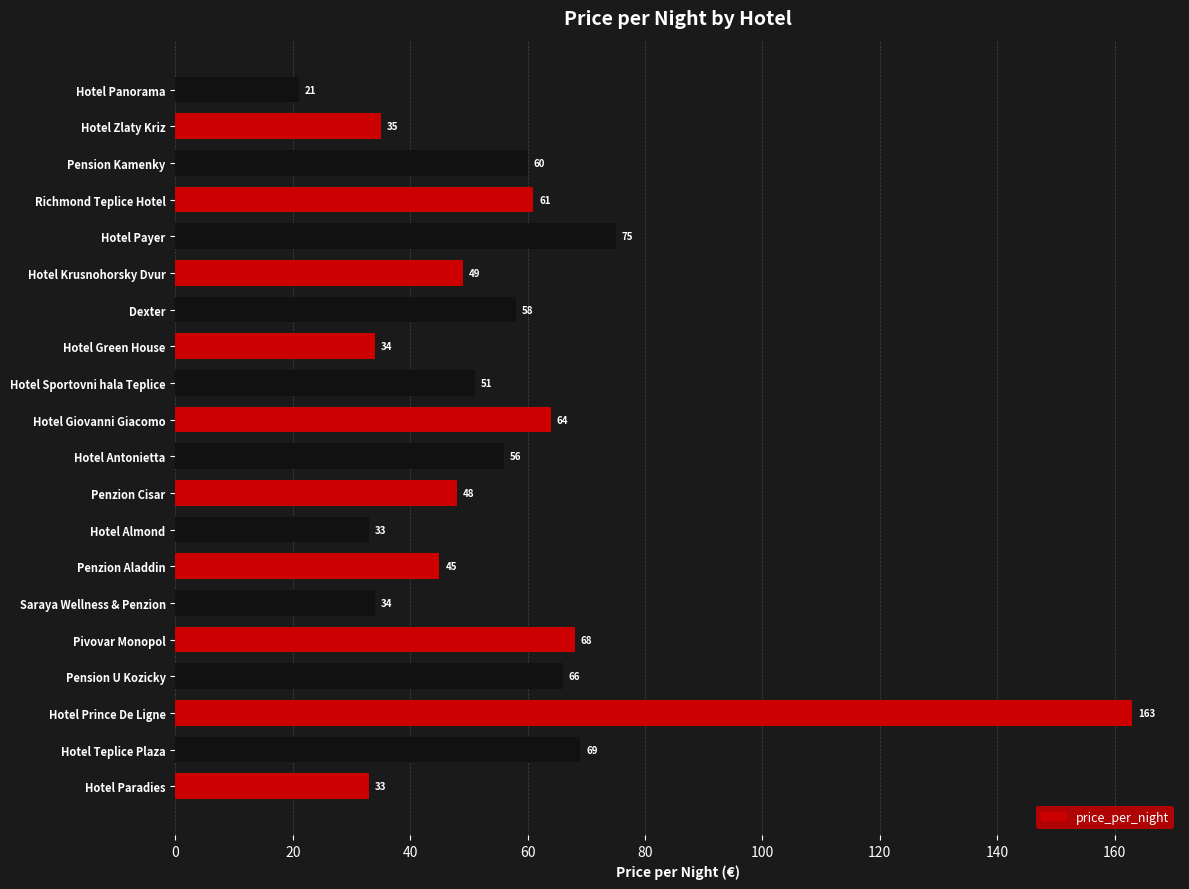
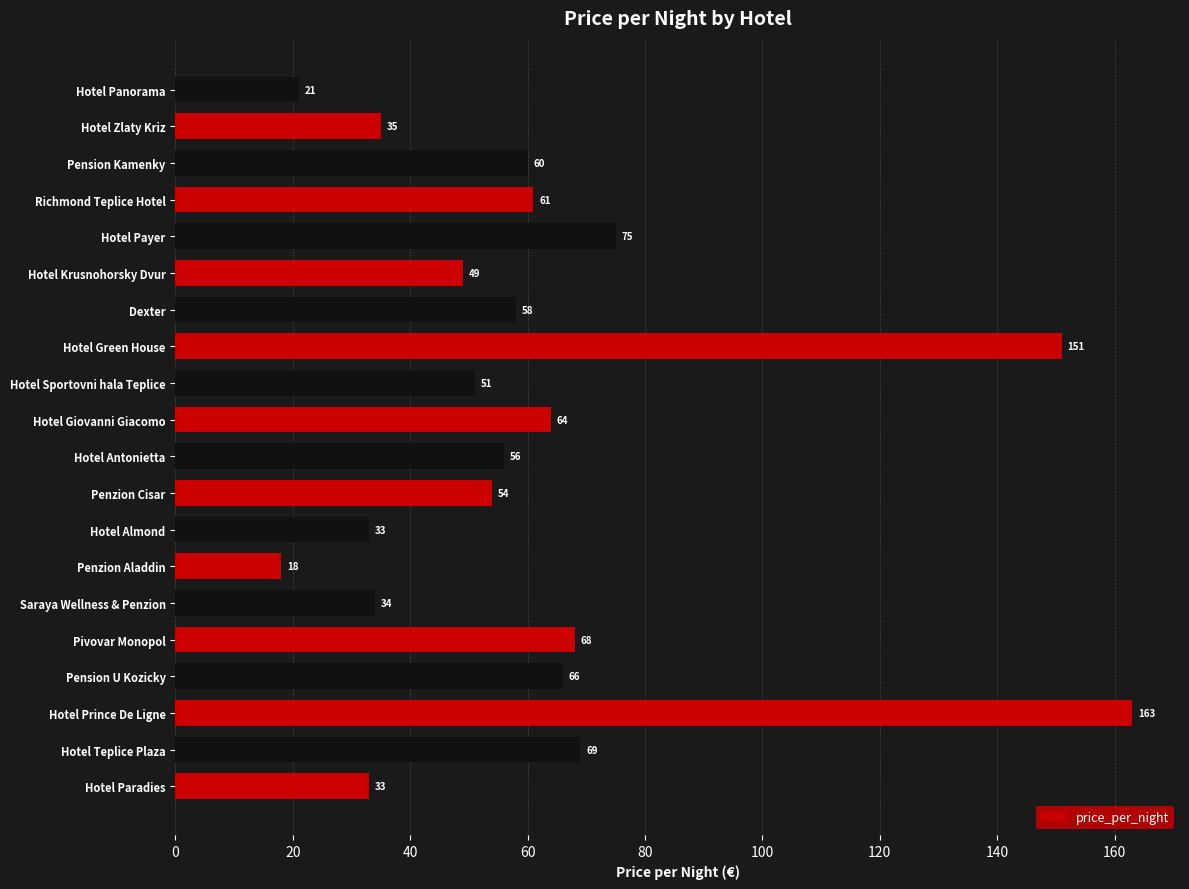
  {
    "Hotel Panorama": 21,
    "Hotel Zlaty Kriz": 35,
    "Pension Kamenky": 60,
    "Richmond Teplice Hotel": 61,
    "Hotel Payer": 75,
    "Hotel Krusnohorsky Dvur": 49,
    "Dexter": 58,
-   "Hotel Green House": 34,
+   "Hotel Green House": 151,
    "Hotel Sportovni hala Teplice": 51,
    "Hotel Giovanni Giacomo": 64,
    "Hotel Antonietta": 56,
-   "Penzion Cisar": 48,
+   "Penzion Cisar": 54,
    "Hotel Almond": 33,
-   "Penzion Aladdin": 45,
+   "Penzion Aladdin": 18,
    "Saraya Wellness & Penzion": 34,
    "Pivovar Monopol": 68,
    "Pension U Kozicky": 66,
    "Hotel Prince De Ligne": 163,
    "Hotel Teplice Plaza": 69,
    "Hotel Paradies": 33
  }
